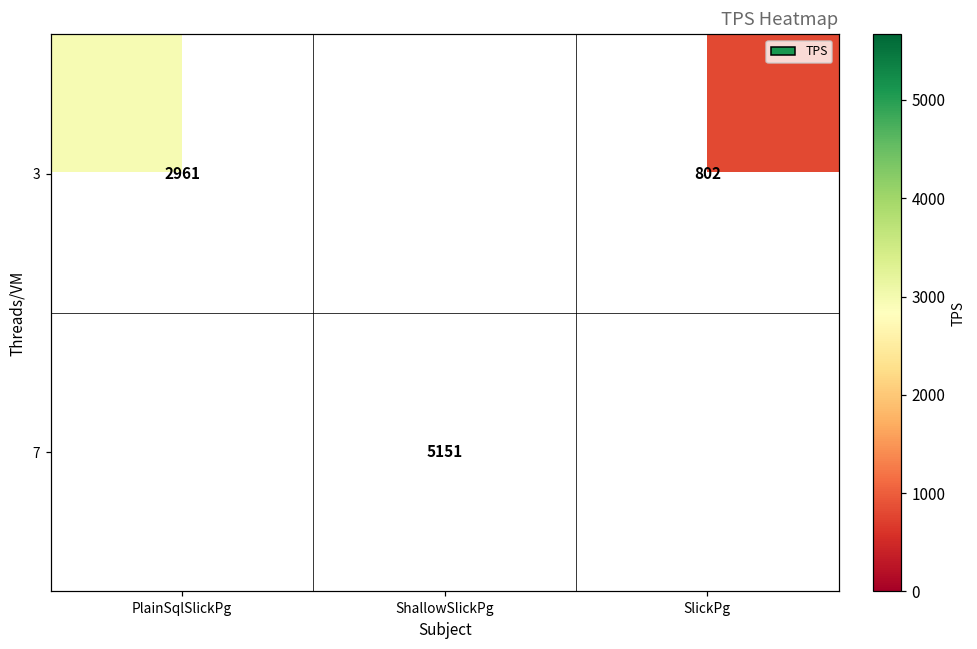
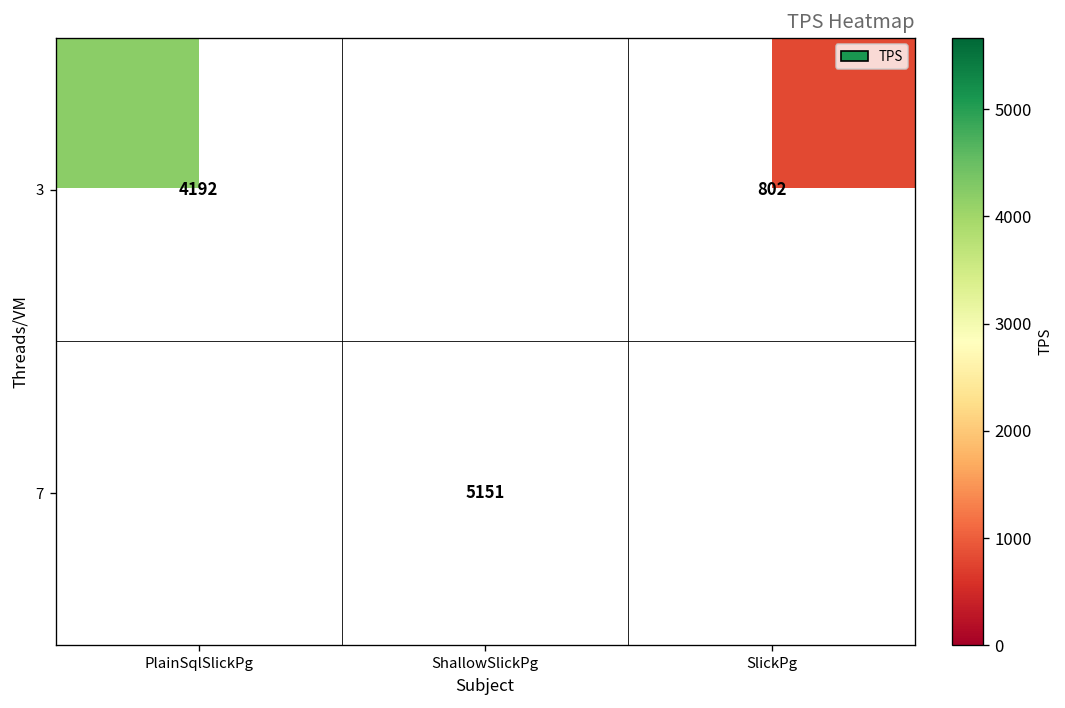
  {
    "3": {
-     "PlainSqlSlickPg": 2961,
+     "PlainSqlSlickPg": 4192,
      "SlickPg": 802
    },
    "7": {
      "ShallowSlickPg": 5151
    }
  }
